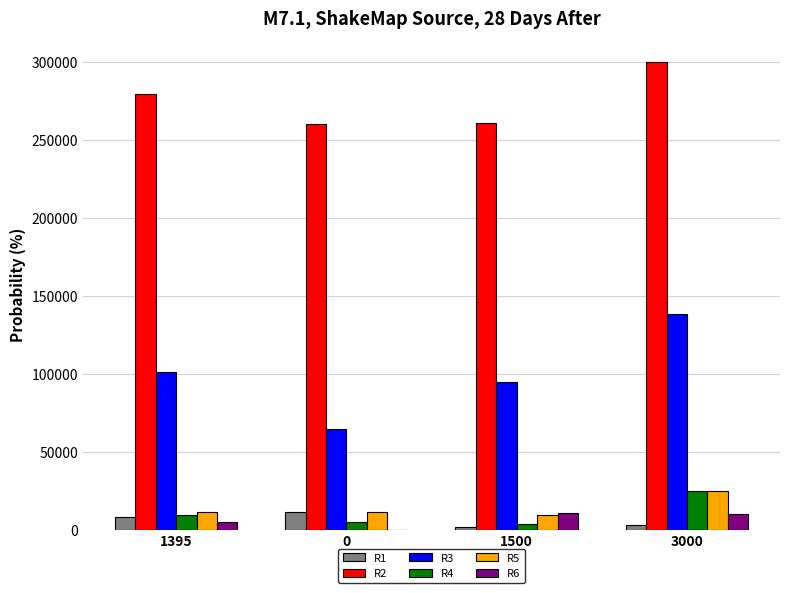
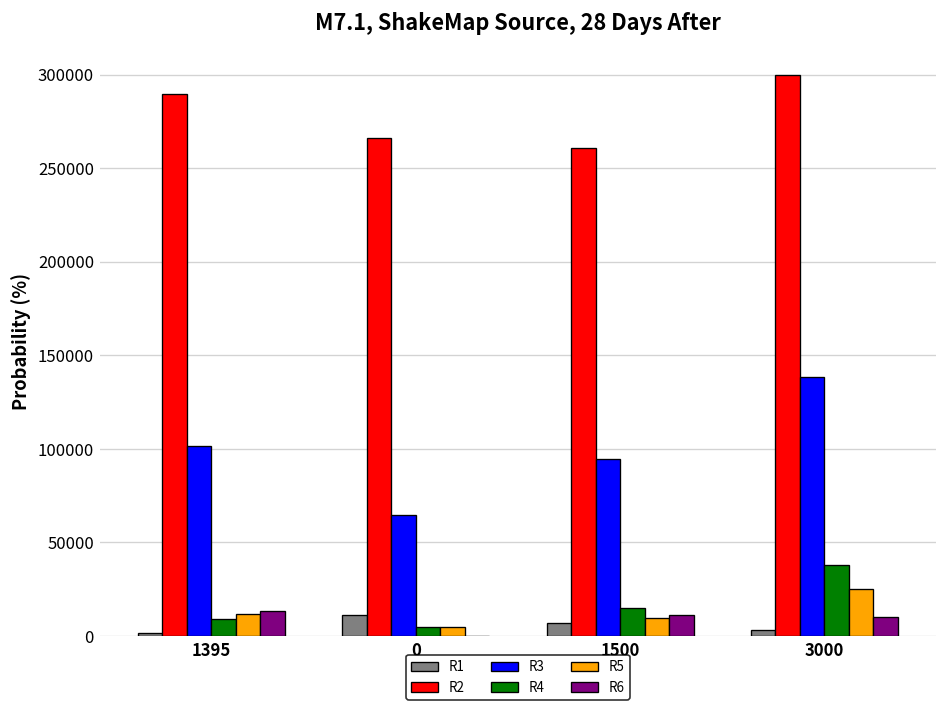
  {
    "R1": {
-     "1395": 8000,
+     "1395": 1000,
      "0": 11000,
-     "1500": 2000,
+     "1500": 7000,
      "3000": 3000
    },
    "R2": {
-     "1395": 279000,
-     "0": 260000,
+     "1395": 290000,
+     "0": 266000,
      "1500": 260000,
      "3000": 300000
    },
    "R3": {
      "1395": 101000,
      "0": 64000,
      "1500": 95000,
      "3000": 138000
    },
    "R4": {
      "1395": 9000,
      "0": 5000,
-     "1500": 4000,
-     "3000": 25000
+     "1500": 15000,
+     "3000": 38000
    },
    "R5": {
      "1395": 11000,
-     "0": 11000,
+     "0": 5000,
      "1500": 10000,
      "3000": 25000
    },
    "R6": {
-     "1395": 5000,
+     "1395": 13000,
      "0": 0,
      "1500": 11000,
      "3000": 10000
    }
  }
